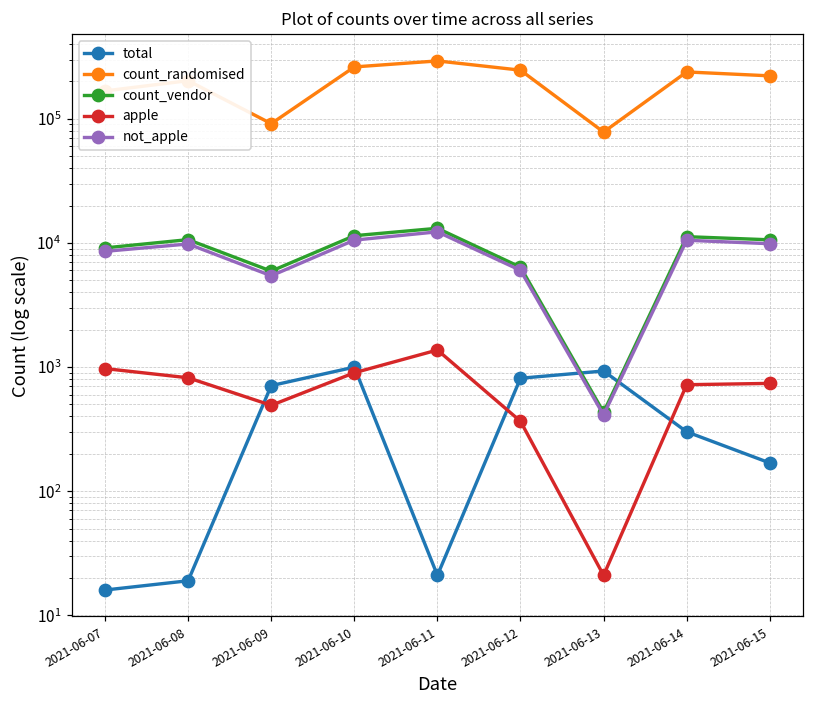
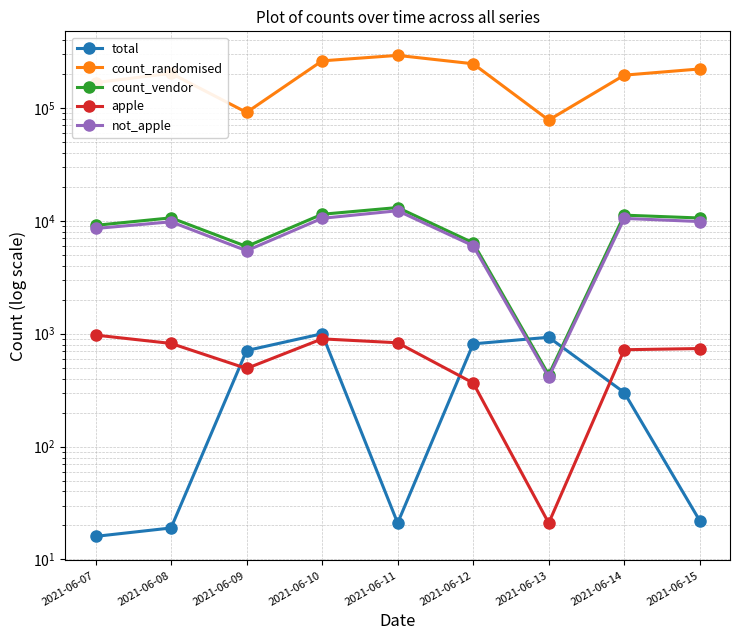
  {
    "total": {
      "2021-06-07": 16,
      "2021-06-08": 19,
      "2021-06-09": 700,
      "2021-06-10": 1000,
      "2021-06-11": 21,
      "2021-06-12": 800,
      "2021-06-13": 900,
      "2021-06-14": 300,
-     "2021-06-15": 170
+     "2021-06-15": 22
    },
    "count_randomised": {
      "2021-06-09": 90000,
      "2021-06-10": 260000,
      "2021-06-11": 290000,
      "2021-06-12": 250000,
      "2021-06-13": 80000,
-     "2021-06-14": 240000,
+     "2021-06-14": 200000,
      "2021-06-15": 220000
    },
    "count_vendor": {
      "2021-06-07": 9000,
      "2021-06-08": 11000,
      "2021-06-09": 6000,
      "2021-06-10": 11000,
      "2021-06-11": 13000,
      "2021-06-12": 6000,
      "2021-06-14": 11000,
      "2021-06-15": 11000
    },
    "apple": {
      "2021-06-07": 1000,
      "2021-06-08": 800,
      "2021-06-09": 500,
      "2021-06-10": 900,
-     "2021-06-11": 1400,
+     "2021-06-11": 800,
      "2021-06-12": 370,
      "2021-06-13": 21,
      "2021-06-14": 700,
      "2021-06-15": 700
    },
    "not_apple": {
      "2021-06-07": 9000,
      "2021-06-08": 10000,
      "2021-06-09": 5000,
      "2021-06-10": 11000,
      "2021-06-11": 12000,
      "2021-06-12": 6000,
      "2021-06-14": 11000,
      "2021-06-15": 10000
    }
  }
